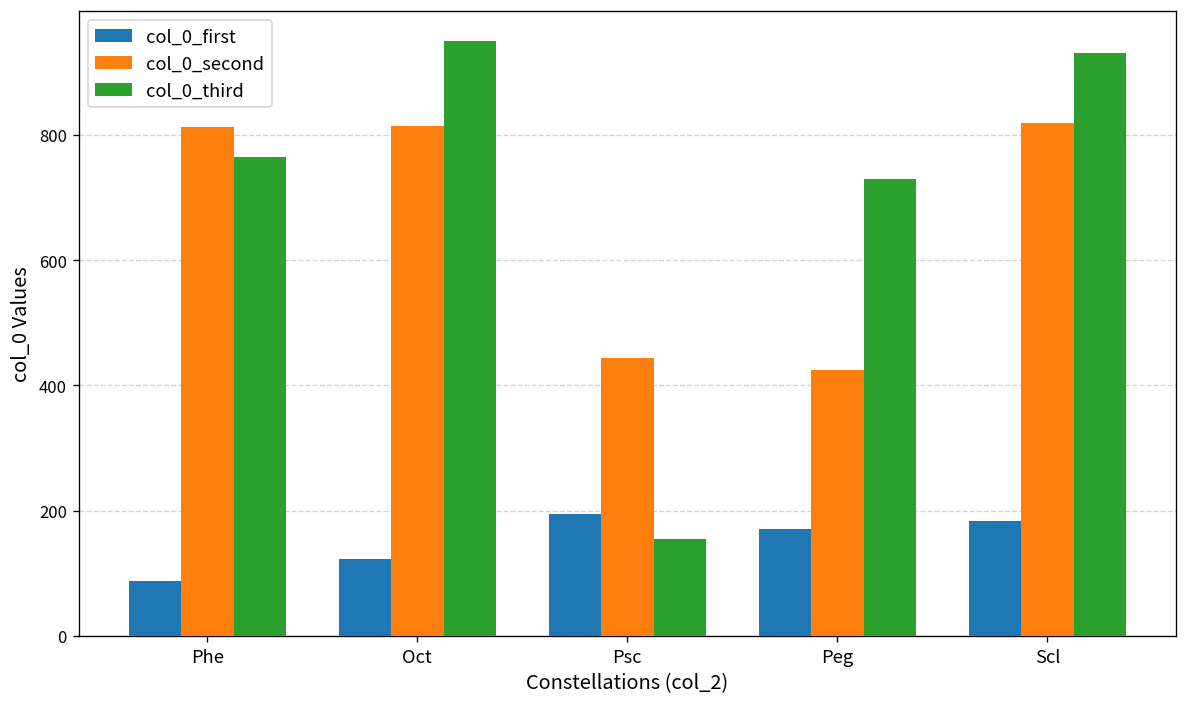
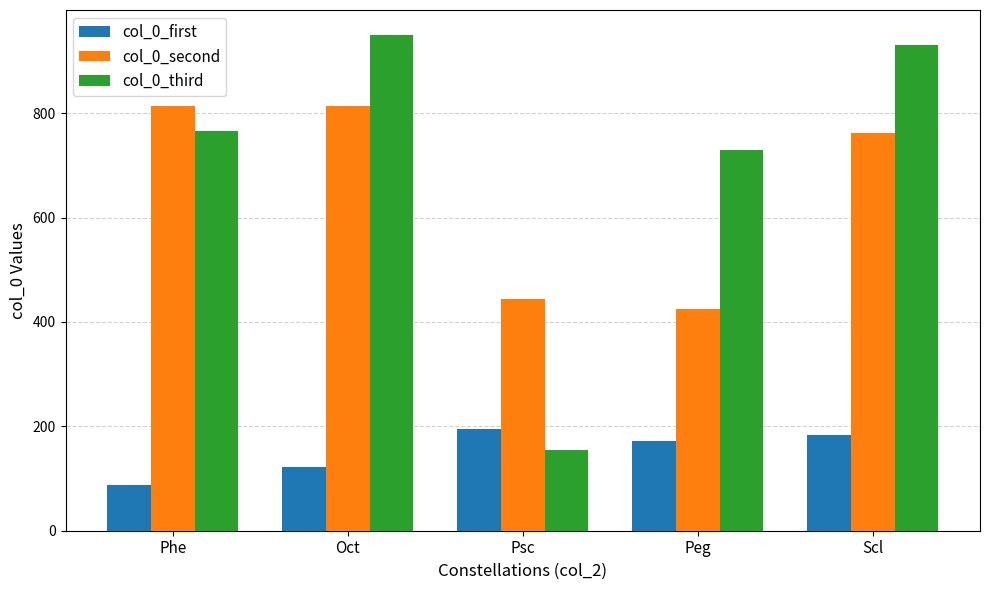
  {
    "col_0_first": {
      "Phe": 90,
      "Oct": 120,
      "Psc": 190,
      "Peg": 170,
      "Scl": 180
    },
    "col_0_second": {
      "Phe": 810,
      "Oct": 810,
      "Psc": 440,
      "Peg": 420,
-     "Scl": 820
+     "Scl": 760
    },
    "col_0_third": {
      "Phe": 770,
      "Oct": 950,
      "Psc": 150,
      "Peg": 730,
      "Scl": 930
    }
  }
